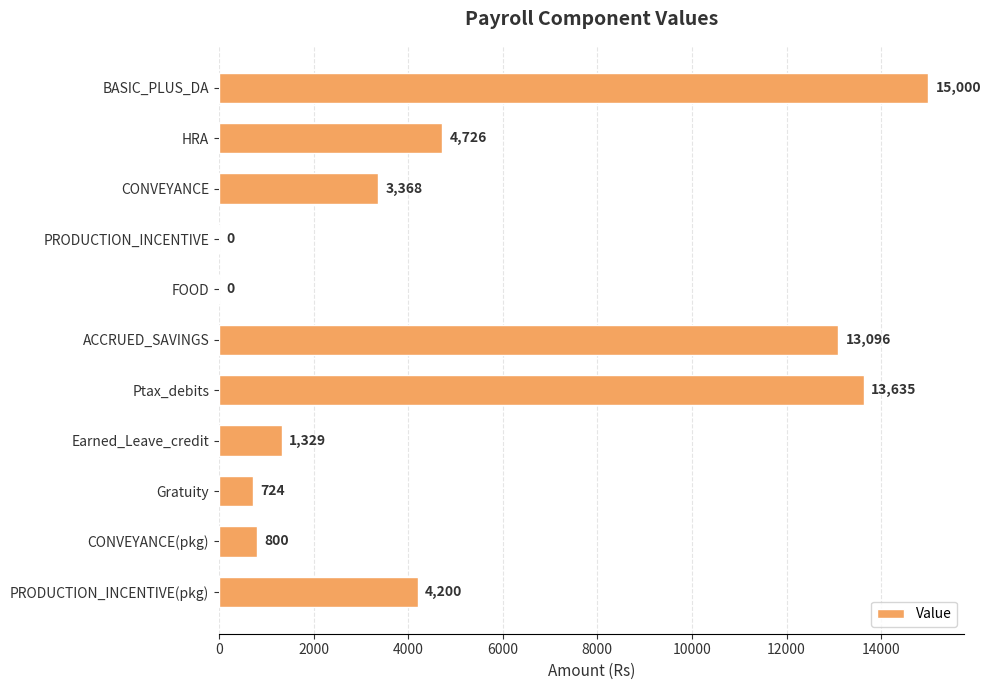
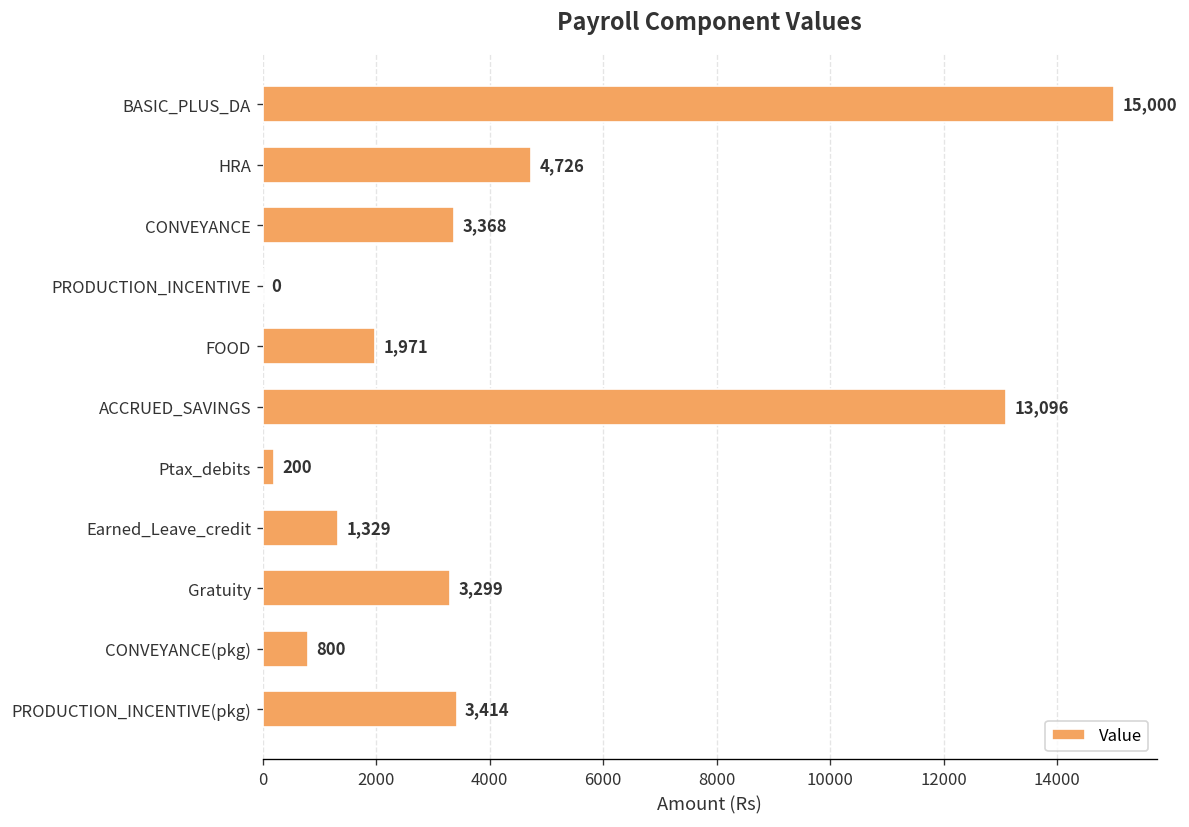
  {
    "BASIC_PLUS_DA": "15,000",
    "HRA": "4,726",
    "CONVEYANCE": "3,368",
    "PRODUCTION_INCENTIVE": "0",
-   "FOOD": "0",
+   "FOOD": "1,971",
    "ACCRUED_SAVINGS": "13,096",
-   "Ptax_debits": "13,635",
+   "Ptax_debits": "200",
    "Earned_Leave_credit": "1,329",
-   "Gratuity": "724",
+   "Gratuity": "3,299",
    "CONVEYANCE(pkg)": "800",
-   "PRODUCTION_INCENTIVE(pkg)": "4,200"
+   "PRODUCTION_INCENTIVE(pkg)": "3,414"
  }
